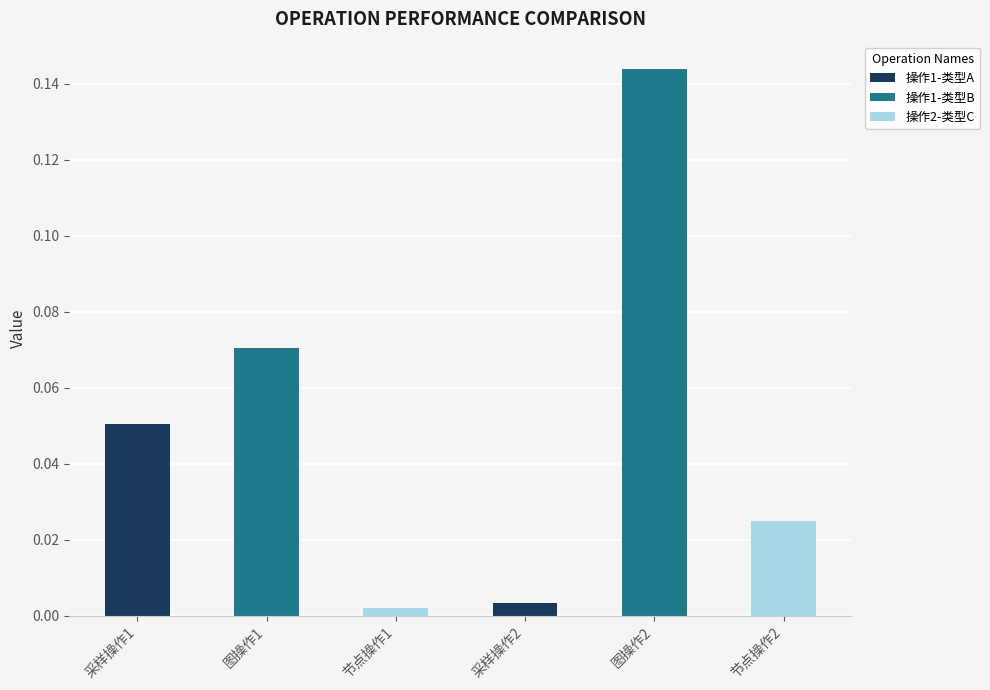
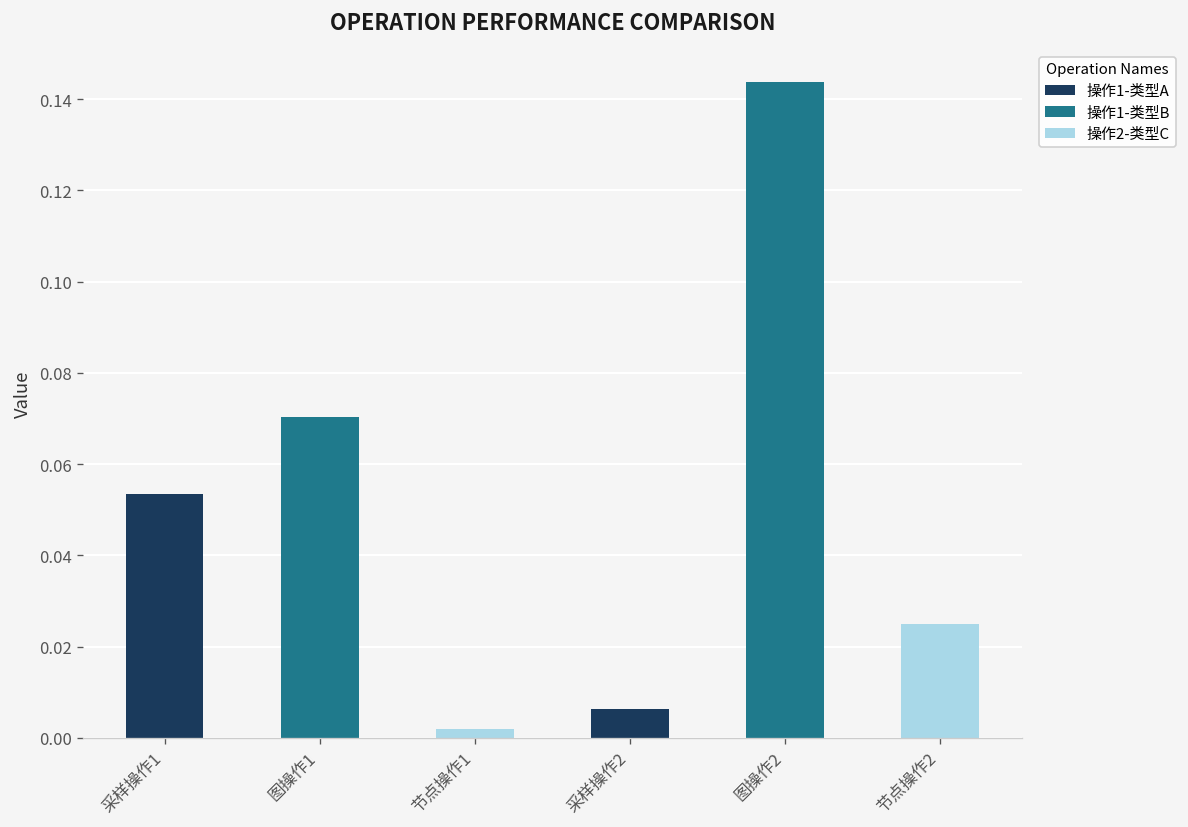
  {
-   "采样操作1": 0.051,
+   "采样操作1": 0.053,
    "图操作1": 0.070,
    "节点操作1": 0.002,
-   "采样操作2": 0.003,
+   "采样操作2": 0.006,
    "图操作2": 0.144,
    "节点操作2": 0.025
  }
